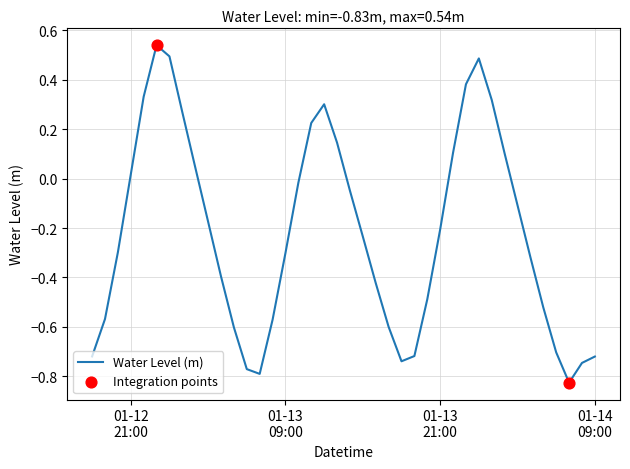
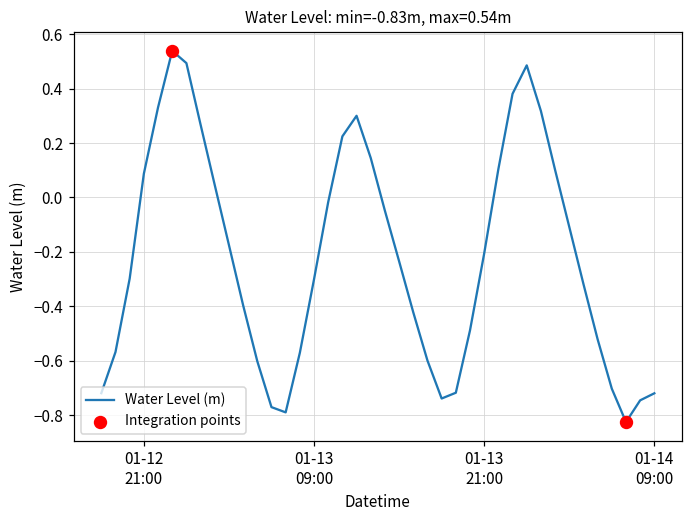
  {
    "Water Level (m)": {
-     "01-12 21:00": 0.02,
+     "01-12 21:00": 0.09,
      "01-13 09:00": -0.30,
      "01-13 21:00": -0.21,
      "01-14 09:00": -0.72
    }
  }
